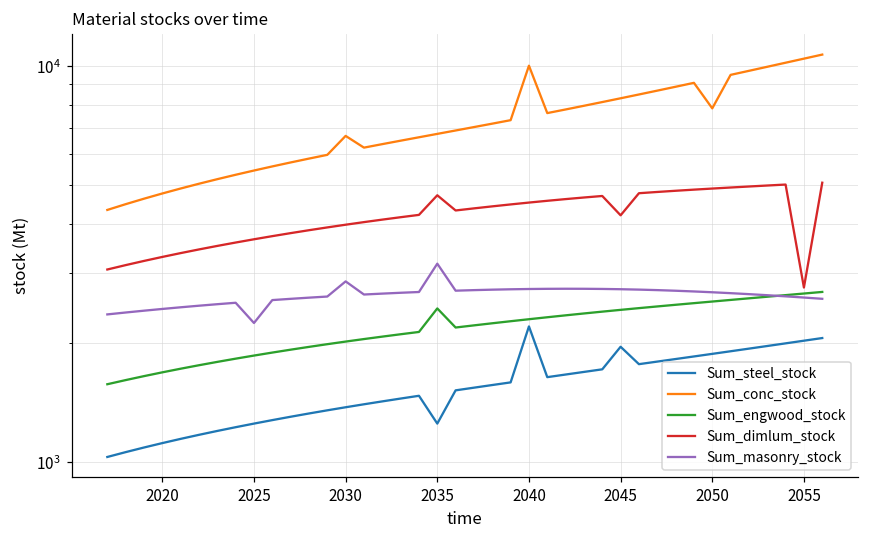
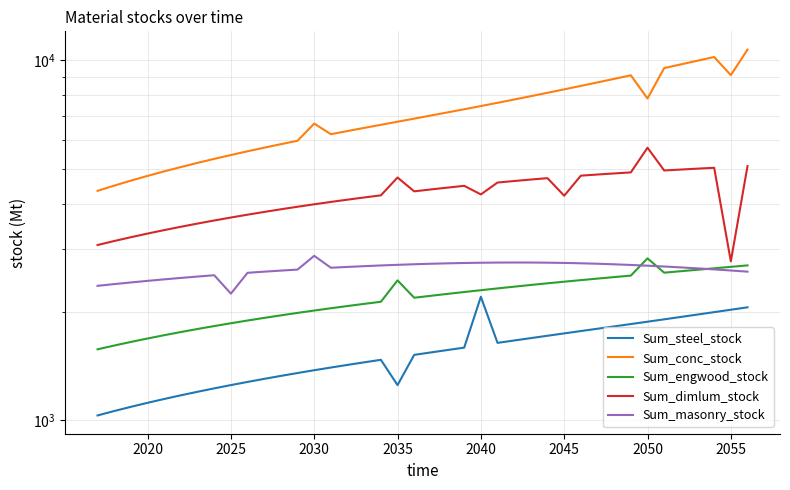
  {
    "Sum_steel_stock": {
      "2020": 1120,
      "2025": 1250,
      "2030": 1380,
      "2035": 1250,
      "2040": 2200,
-     "2045": 2000,
+     "2045": 1700,
      "2050": 1900,
      "2055": 2000
    },
    "Sum_conc_stock": {
      "2020": 4800,
      "2025": 5500,
      "2030": 6700,
      "2035": 6700,
-     "2040": 10000,
+     "2040": 7500,
      "2045": 8300,
      "2050": 7800,
-     "2055": 10500
+     "2055": 9100
    },
    "Sum_engwood_stock": {
      "2020": 1700,
      "2025": 1900,
      "2030": 2000,
      "2035": 2400,
      "2040": 2300,
      "2045": 2400,
-     "2050": 2500,
+     "2050": 2800,
      "2055": 2700
    },
    "Sum_dimlum_stock": {
      "2020": 3300,
      "2025": 3700,
      "2030": 4000,
      "2035": 4700,
-     "2040": 4500,
+     "2040": 4200,
      "2045": 4200,
-     "2050": 4900,
+     "2050": 5700,
      "2055": 2800
    },
    "Sum_masonry_stock": {
      "2020": 2400,
      "2025": 2200,
      "2030": 2900,
-     "2035": 3200,
+     "2035": 2700,
      "2040": 2700,
      "2045": 2700,
      "2050": 2700,
      "2055": 2600
    }
  }
